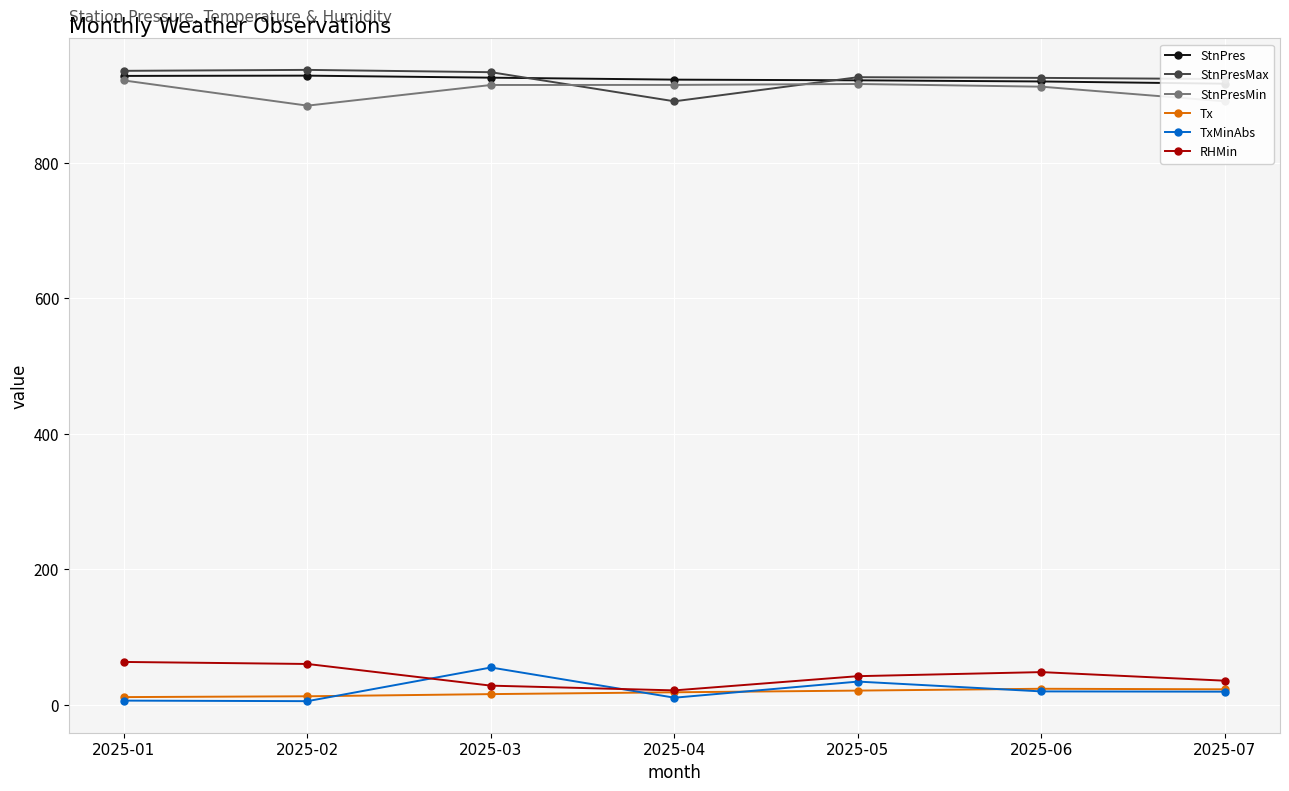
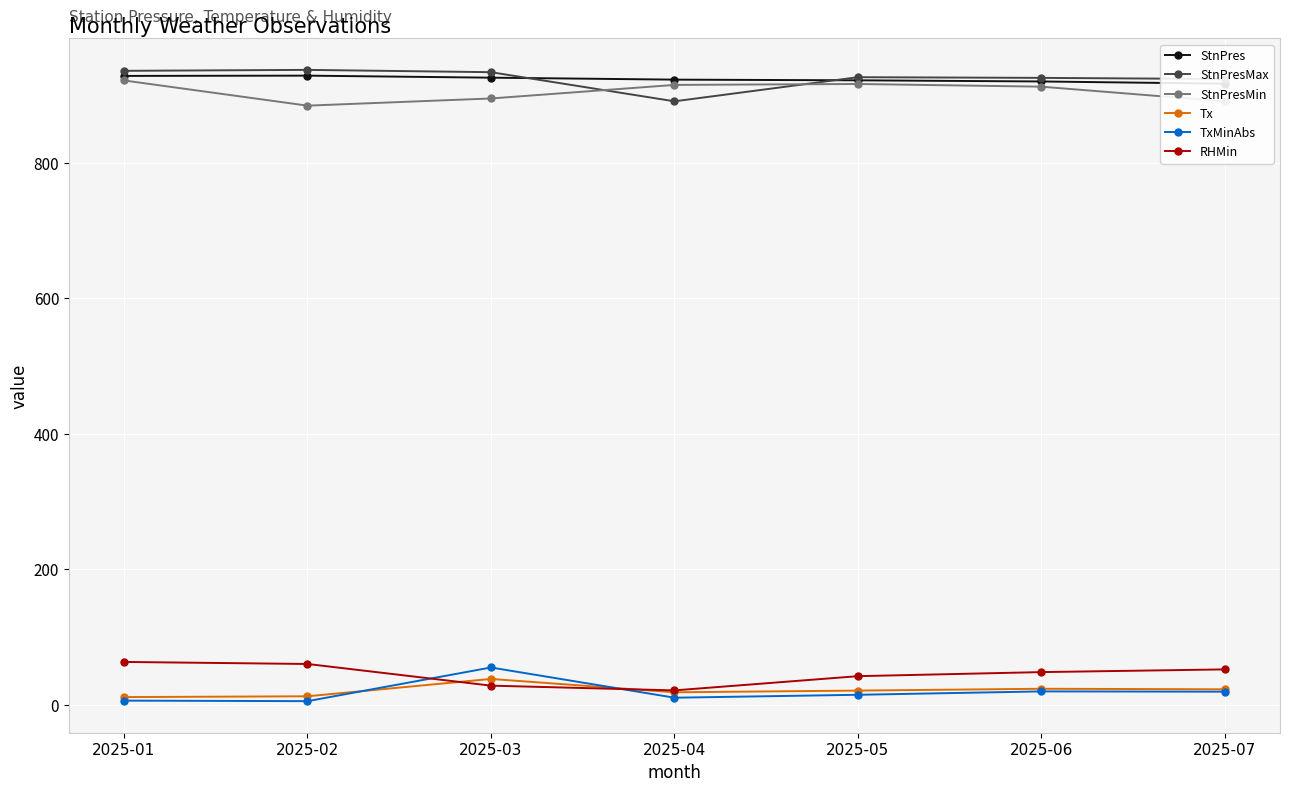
  {
    "StnPres": {
      "2025-01": 930,
      "2025-02": 930,
      "2025-03": 930,
      "2025-04": 920,
      "2025-05": 920,
      "2025-06": 920
    },
    "StnPresMax": {
      "2025-01": 940,
      "2025-02": 940,
      "2025-03": 930,
      "2025-04": 890,
      "2025-05": 930,
      "2025-06": 930
    },
    "StnPresMin": {
      "2025-01": 920,
      "2025-02": 880,
-     "2025-03": 910,
+     "2025-03": 890,
      "2025-04": 910,
      "2025-05": 920,
      "2025-06": 910
    },
    "Tx": {
      "2025-01": 10,
      "2025-02": 10,
-     "2025-03": 20,
+     "2025-03": 40,
      "2025-05": 20,
      "2025-06": 20
    },
    "TxMinAbs": {
      "2025-01": 10,
      "2025-02": 10,
      "2025-03": 50,
      "2025-04": 10,
-     "2025-05": 30,
+     "2025-05": 10,
      "2025-06": 20
    },
    "RHMin": {
      "2025-01": 60,
      "2025-02": 60,
      "2025-03": 30,
      "2025-05": 40,
      "2025-06": 50,
-     "2025-07": 40
+     "2025-07": 50
    }
  }
